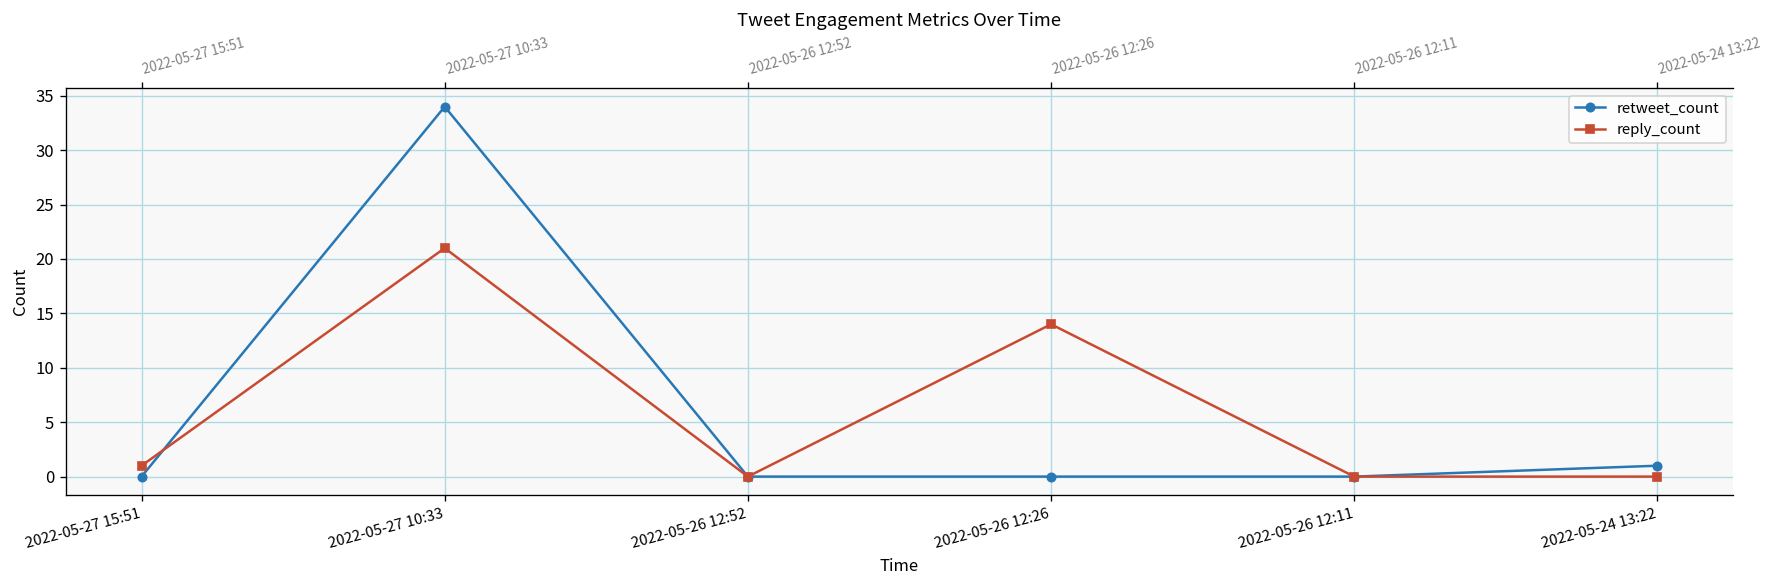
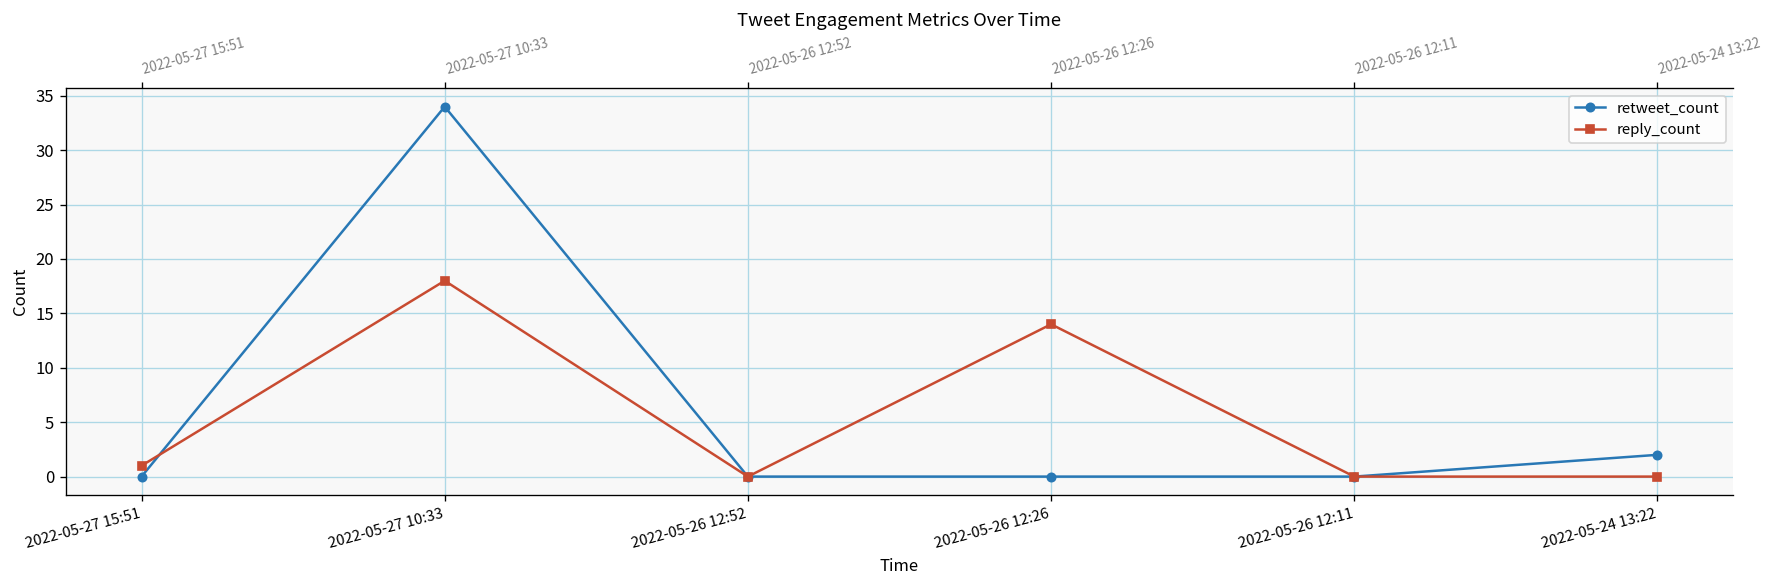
  {
    "retweet_count": {
      "2022-05-27 15:51": 0,
      "2022-05-27 10:33": 34,
      "2022-05-26 12:26": 0,
-     "2022-05-24 13:22": 1
+     "2022-05-24 13:22": 2
    },
    "reply_count": {
      "2022-05-27 15:51": 1,
-     "2022-05-27 10:33": 21,
+     "2022-05-27 10:33": 18,
      "2022-05-26 12:26": 14,
      "2022-05-24 13:22": 0
    }
  }
